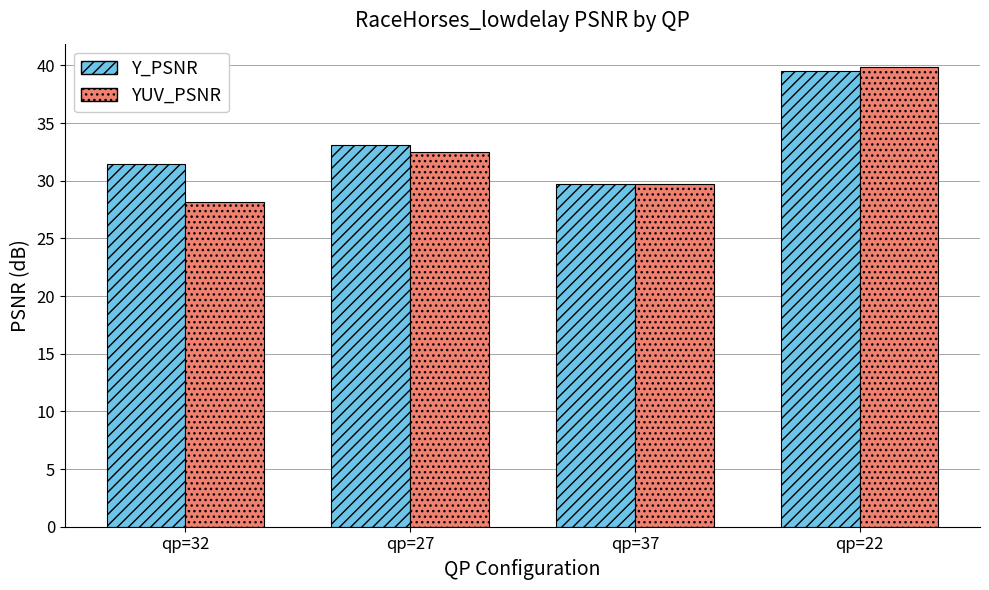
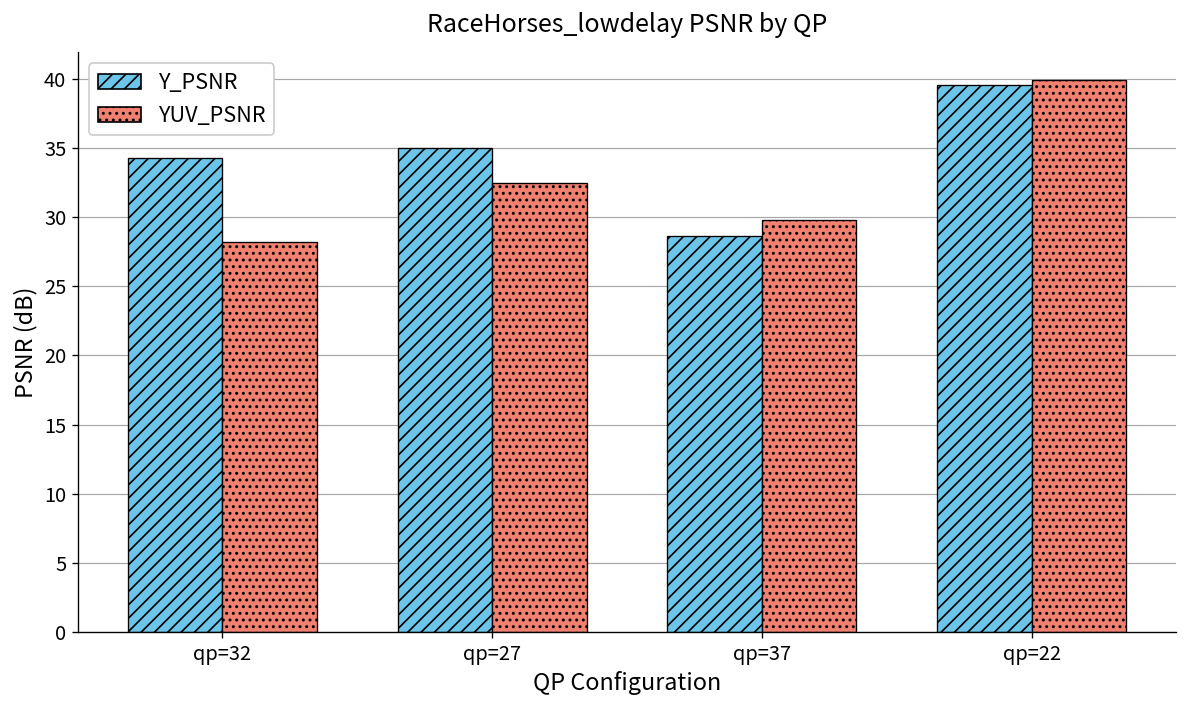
  {
    "Y_PSNR": {
-     "qp=32": 31.5,
-     "qp=27": 33.1,
-     "qp=37": 29.8,
+     "qp=32": 34.3,
+     "qp=27": 35.0,
+     "qp=37": 28.6,
      "qp=22": 39.5
    },
    "YUV_PSNR": {
      "qp=32": 28.2,
      "qp=27": 32.5,
      "qp=37": 29.8,
      "qp=22": 39.9
    }
  }
